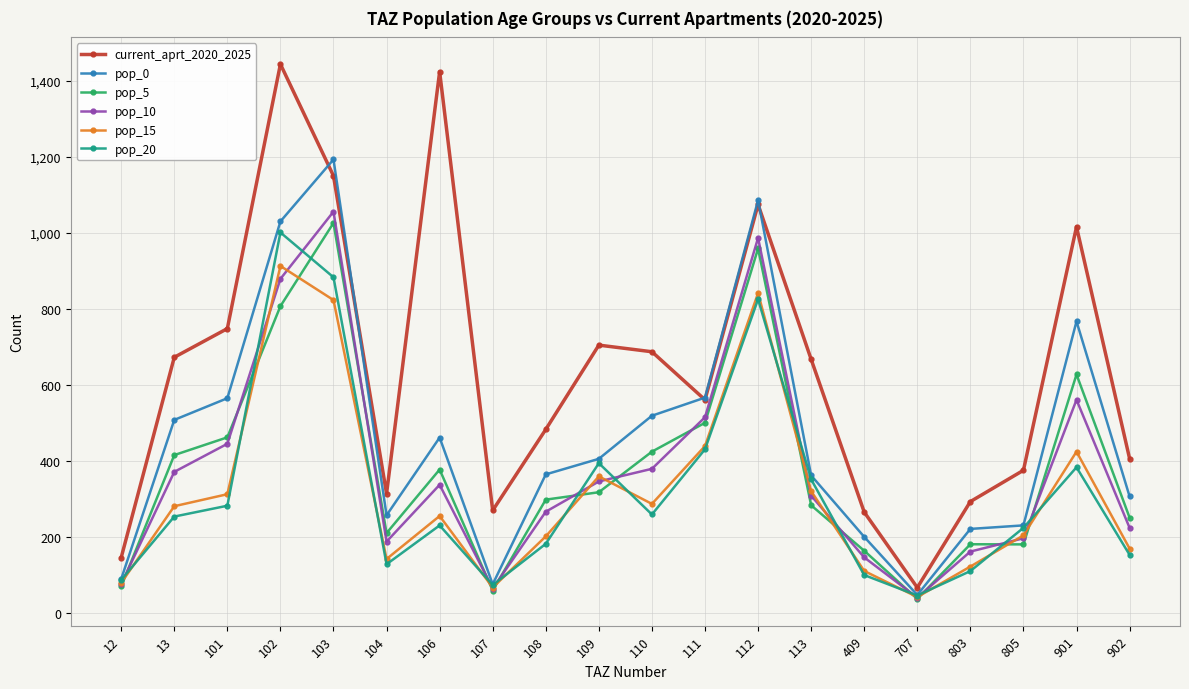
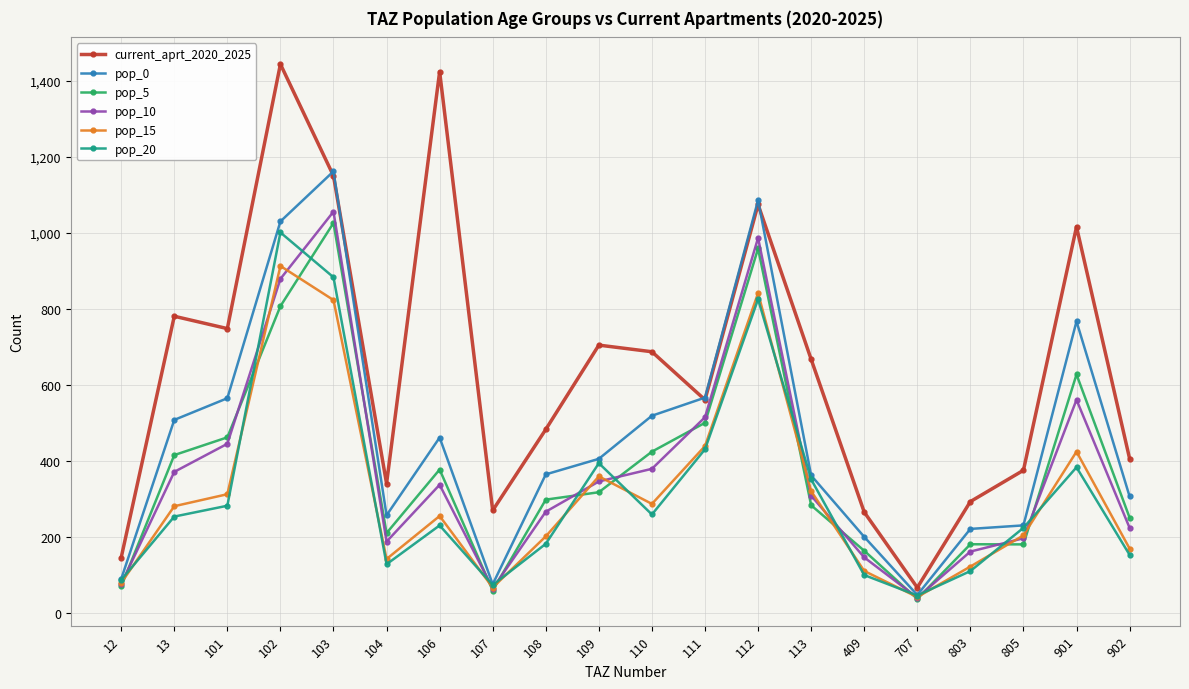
  {
    "current_aprt_2020_2025": {
      "12": "150",
-     "13": "670",
+     "13": "780",
      "101": "750",
      "102": "1,440",
      "103": "1,150",
-     "104": "310",
+     "104": "340",
      "106": "1,420",
      "107": "270",
      "108": "480",
      "109": "710",
      "110": "690",
      "112": "1,080",
      "113": "670",
      "409": "270",
      "707": "70",
      "803": "290",
      "805": "380",
      "901": "1,020",
      "902": "410"
    },
    "pop_0": {
      "13": "510",
      "101": "570",
      "102": "1,030",
-     "103": "1,190",
+     "103": "1,160",
      "104": "260",
      "106": "460",
      "108": "370",
      "109": "410",
      "110": "520",
      "112": "1,090",
      "113": "360",
      "409": "200",
      "803": "220",
      "901": "770",
      "902": "310"
    },
    "pop_10": {
      "13": "370",
      "101": "450",
      "102": "880",
      "103": "1,060",
      "104": "190",
      "106": "340",
      "108": "270",
      "109": "350",
      "110": "380",
      "111": "520",
      "112": "990",
      "113": "310",
      "409": "150",
      "803": "160",
      "805": "200",
      "901": "560",
      "902": "220"
    },
    "pop_15": {
      "13": "280",
      "101": "310",
      "102": "910",
      "103": "820",
      "104": "140",
      "106": "260",
      "108": "200",
      "109": "360",
      "110": "290",
      "111": "440",
      "112": "840",
      "113": "320",
      "409": "110",
      "803": "120",
      "805": "200",
      "901": "430",
      "902": "170"
    }
  }
